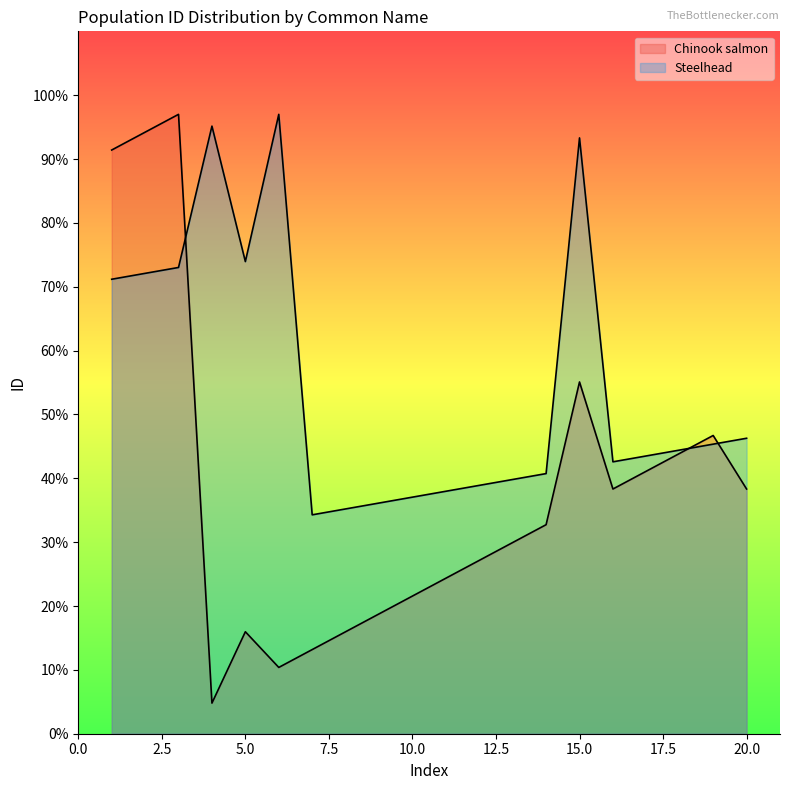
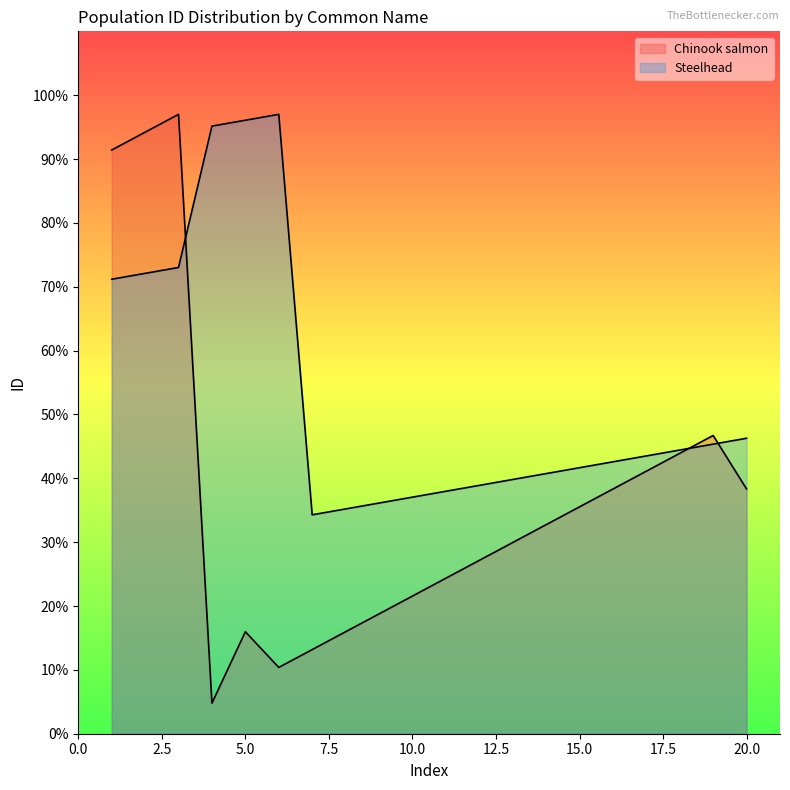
  {
    "Chinook salmon": {
      "5.0": "16%",
      "10.0": "22%",
-     "15.0": "55%",
+     "15.0": "36%",
      "20.0": "38%"
    },
    "Steelhead": {
-     "5.0": "74%",
+     "5.0": "96%",
      "10.0": "37%",
-     "15.0": "93%",
+     "15.0": "42%",
      "20.0": "46%"
    }
  }
